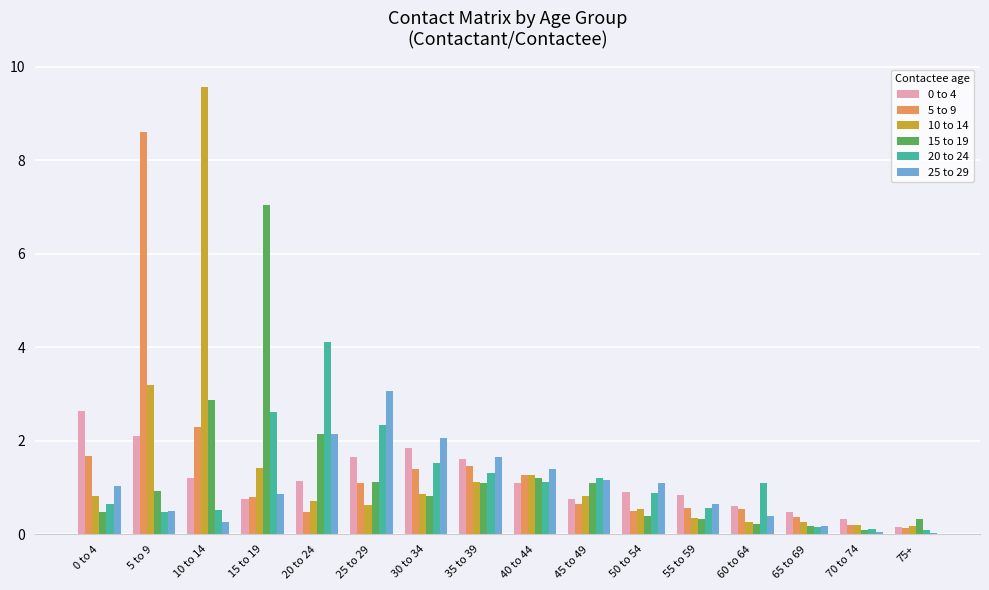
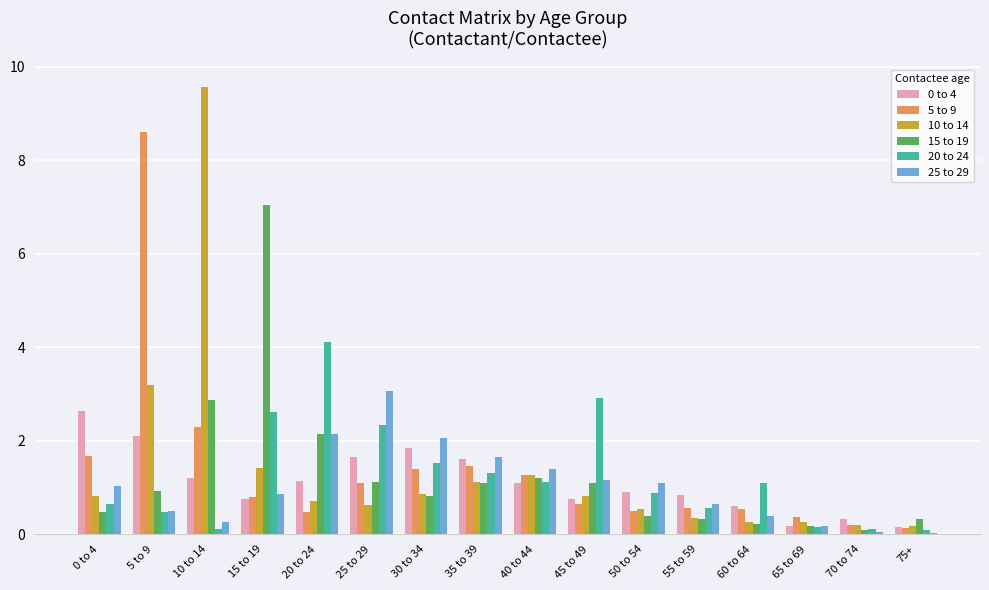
  {
    "0 to 4": {
      "0 to 4": 2.6,
      "5 to 9": 2.1,
      "10 to 14": 1.2,
      "15 to 19": 0.7,
      "20 to 24": 1.1,
      "25 to 29": 1.7,
      "30 to 34": 1.8,
      "35 to 39": 1.6,
      "40 to 44": 1.1,
      "45 to 49": 0.8,
      "50 to 54": 0.9,
      "55 to 59": 0.8,
      "60 to 64": 0.6,
-     "65 to 69": 0.5,
+     "65 to 69": 0.2,
      "70 to 74": 0.3,
      "75+": 0.2
    },
    "15 to 19": {
      "0 to 4": 0.5,
      "5 to 9": 0.9,
      "10 to 14": 2.9,
      "15 to 19": 7.0,
      "20 to 24": 2.1,
      "25 to 29": 1.1,
      "30 to 34": 0.8,
      "35 to 39": 1.1,
      "40 to 44": 1.2,
      "45 to 49": 1.1,
      "50 to 54": 0.4,
      "55 to 59": 0.3,
      "60 to 64": 0.2,
      "65 to 69": 0.2,
      "70 to 74": 0.1,
      "75+": 0.3
    },
    "20 to 24": {
      "0 to 4": 0.6,
      "5 to 9": 0.5,
-     "10 to 14": 0.5,
+     "10 to 14": 0.1,
      "15 to 19": 2.6,
      "20 to 24": 4.1,
      "25 to 29": 2.3,
      "30 to 34": 1.5,
      "35 to 39": 1.3,
      "40 to 44": 1.1,
-     "45 to 49": 1.2,
+     "45 to 49": 2.9,
      "50 to 54": 0.9,
      "55 to 59": 0.6,
      "60 to 64": 1.1,
      "65 to 69": 0.2,
      "70 to 74": 0.1,
      "75+": 0.1
    },
    "25 to 29": {
      "0 to 4": 1.0,
      "5 to 9": 0.5,
      "10 to 14": 0.3,
      "15 to 19": 0.9,
      "20 to 24": 2.1,
      "25 to 29": 3.1,
      "30 to 34": 2.1,
      "35 to 39": 1.6,
      "40 to 44": 1.4,
      "45 to 49": 1.2,
      "50 to 54": 1.1,
      "55 to 59": 0.6,
      "60 to 64": 0.4,
      "65 to 69": 0.2,
      "70 to 74": 0.1
    }
  }
